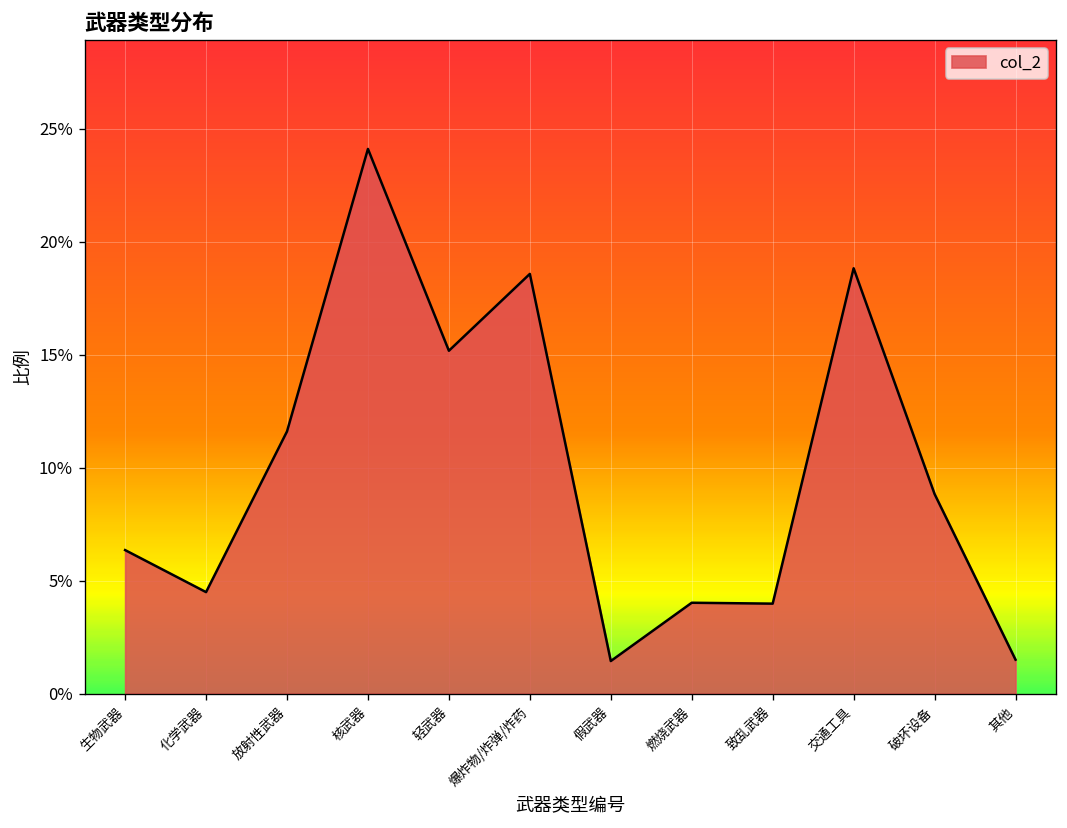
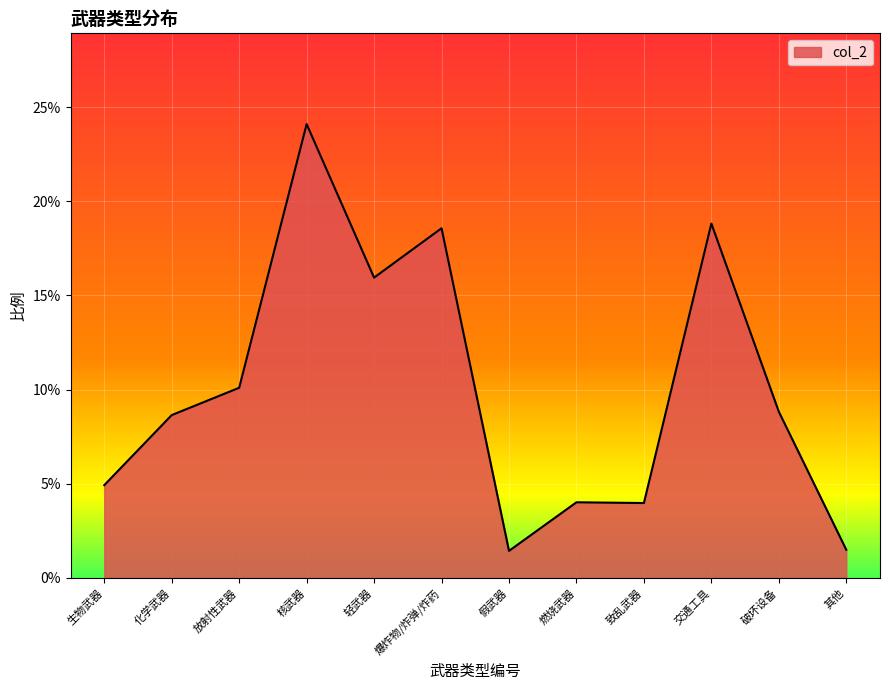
  {
-   "生物武器": "6.4%",
-   "化学武器": "4.5%",
-   "放射性武器": "11.6%",
+   "生物武器": "4.9%",
+   "化学武器": "8.6%",
+   "放射性武器": "10.1%",
    "核武器": "24.1%",
-   "轻武器": "15.2%",
+   "轻武器": "16.0%",
    "爆炸物/炸弹/炸药": "18.6%",
    "假武器": "1.4%",
    "燃烧武器": "4.0%",
    "致乱武器": "4.0%",
    "交通工具": "18.8%",
    "破坏设备": "8.8%",
    "其他": "1.5%"
  }
